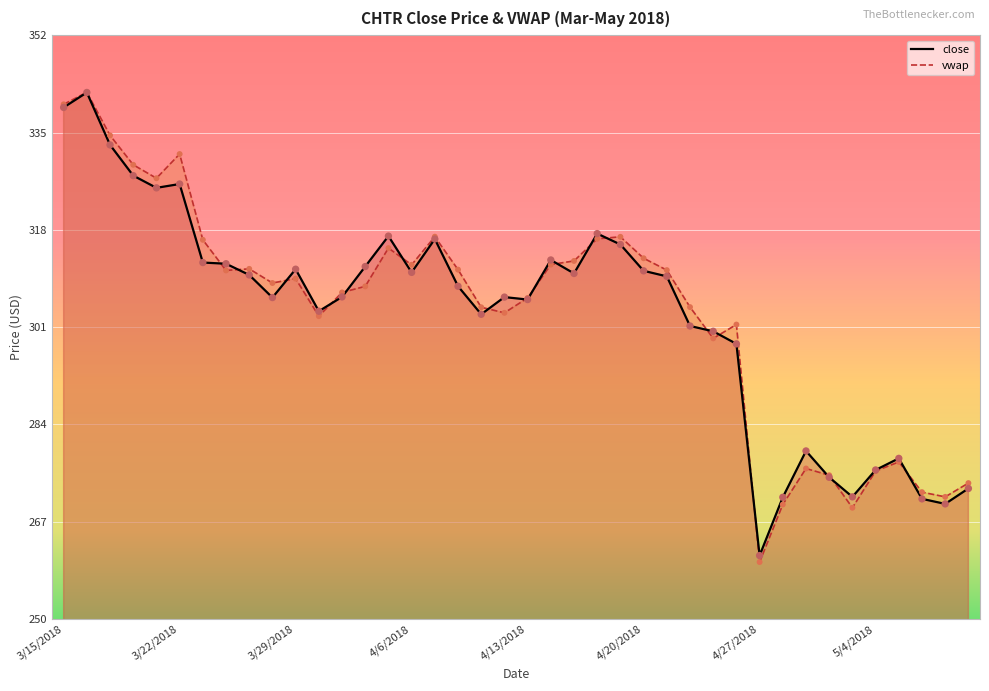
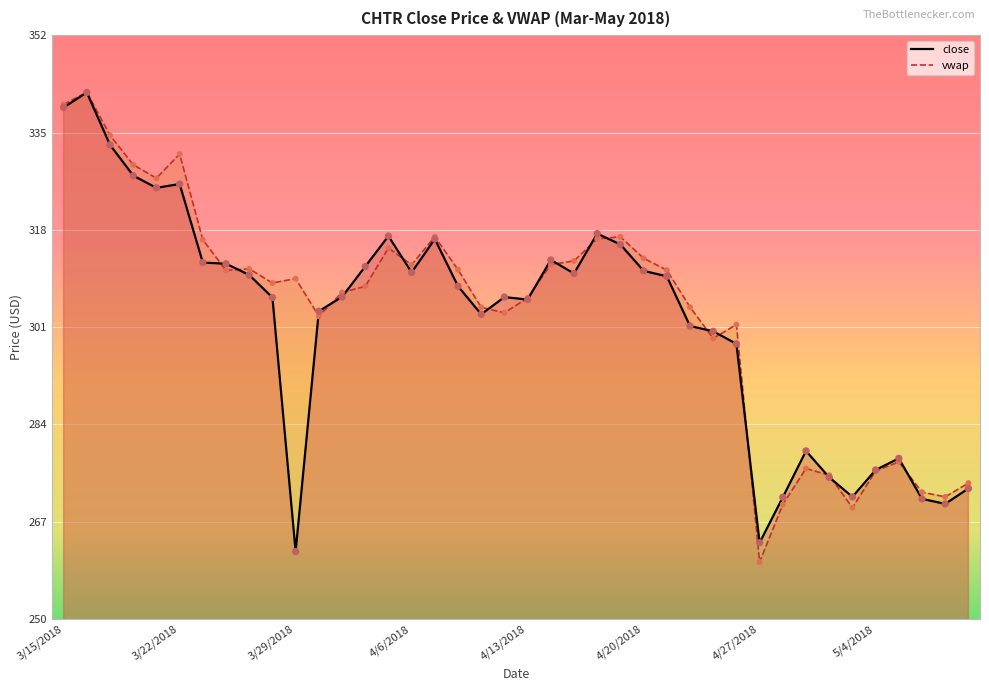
  {
    "close": {
      "3/15/2018": 340,
      "3/22/2018": 326,
-     "3/29/2018": 311,
+     "3/29/2018": 262,
      "4/6/2018": 311,
      "4/20/2018": 311,
-     "4/27/2018": 261
+     "4/27/2018": 263
    },
    "vwap": {
      "3/15/2018": 340,
      "3/22/2018": 331,
      "3/29/2018": 310,
      "4/6/2018": 312,
      "4/20/2018": 313,
      "4/27/2018": 260
    }
  }
